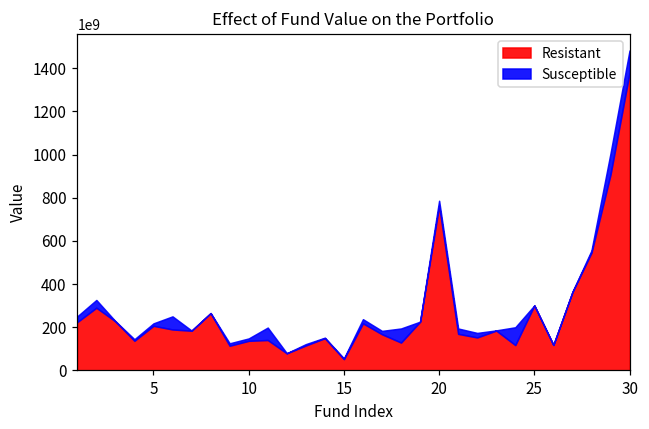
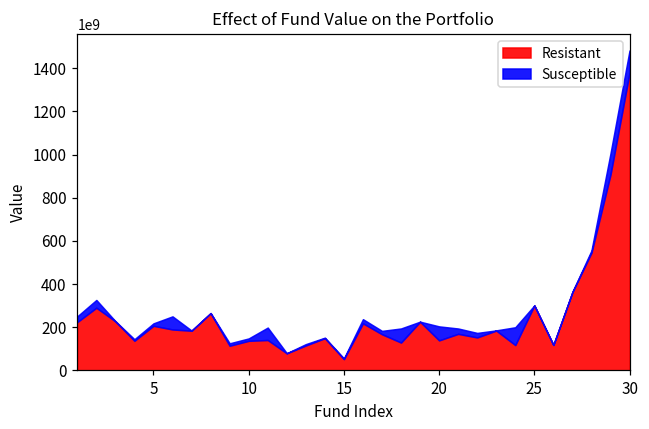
  {
    "Resistant": {
-     "20": 760000000000,
+     "20": 140000000000,
      "30": 1380000000000
    },
    "Susceptible": {
-     "20": 20000000000,
+     "20": 60000000000,
      "30": 100000000000
    }
  }
